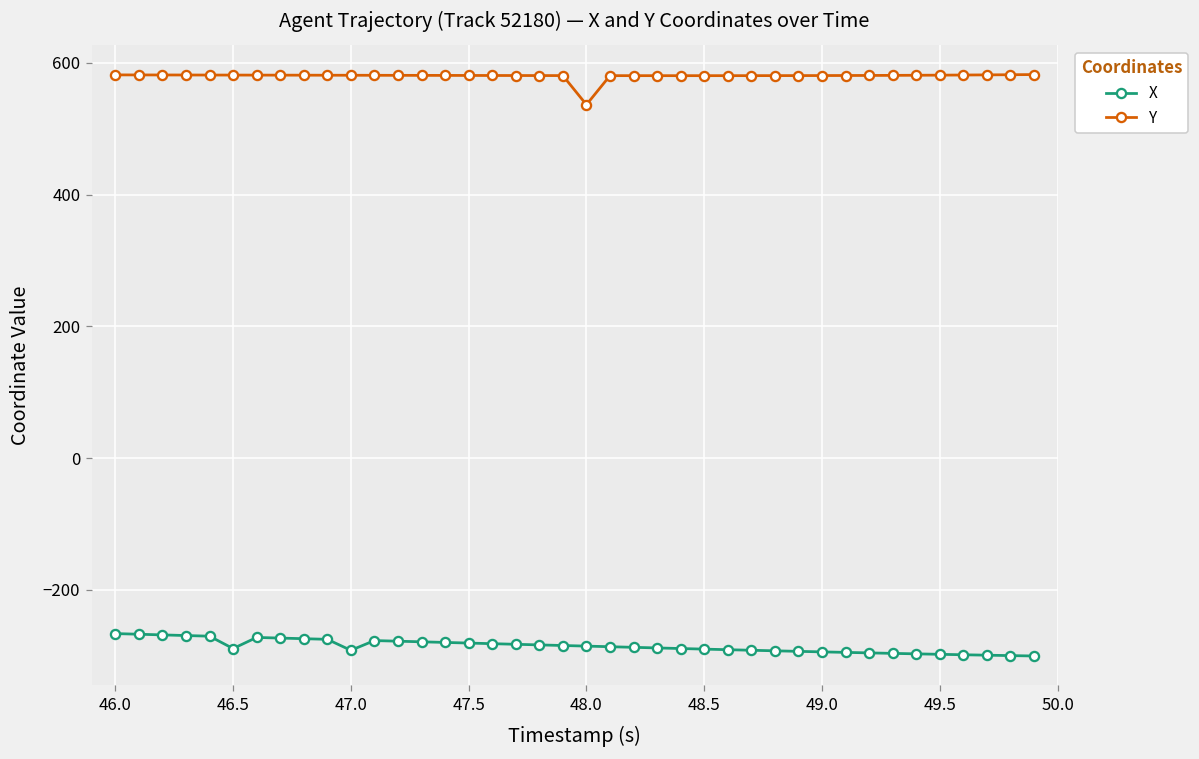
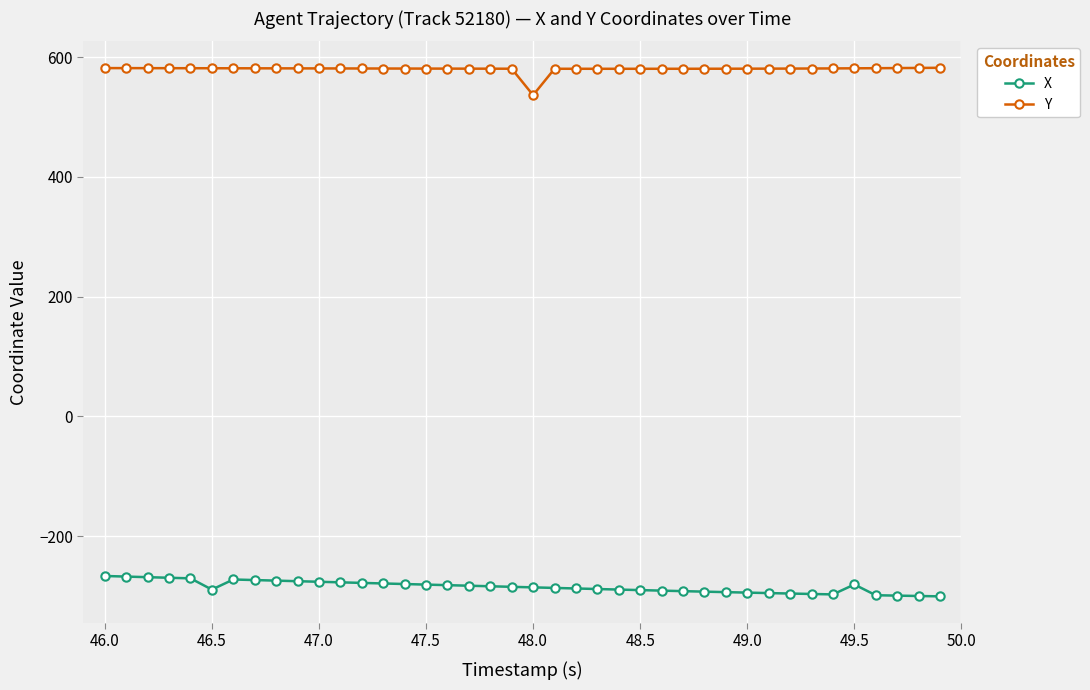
  {
    "X": {
      "46.0": -270,
      "46.5": -290,
-     "47.0": -290,
+     "47.0": -280,
      "47.5": -280,
      "48.0": -290,
      "48.5": -290,
      "49.0": -290,
-     "49.5": -300
+     "49.5": -280
    },
    "Y": {
      "46.0": 580,
      "46.5": 580,
      "47.0": 580,
      "47.5": 580,
      "48.0": 540,
      "48.5": 580,
      "49.0": 580,
      "49.5": 580
    }
  }
